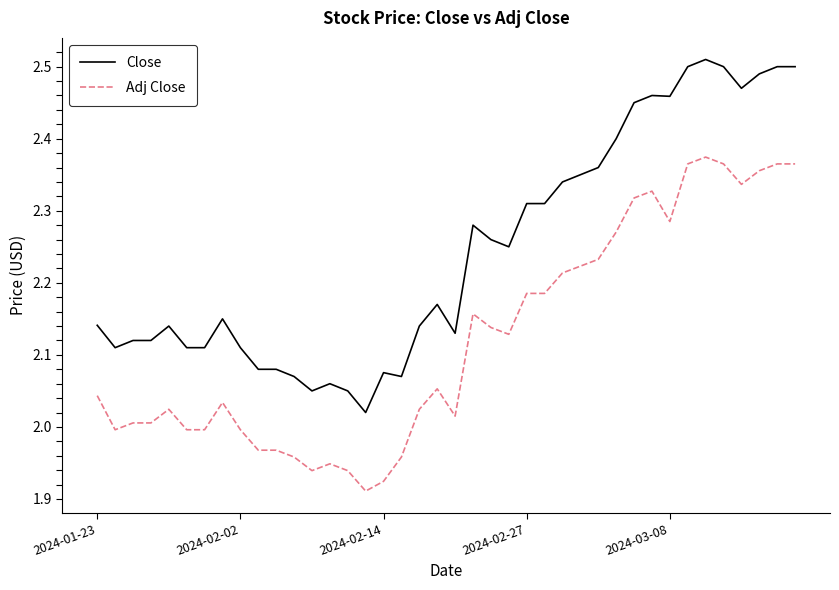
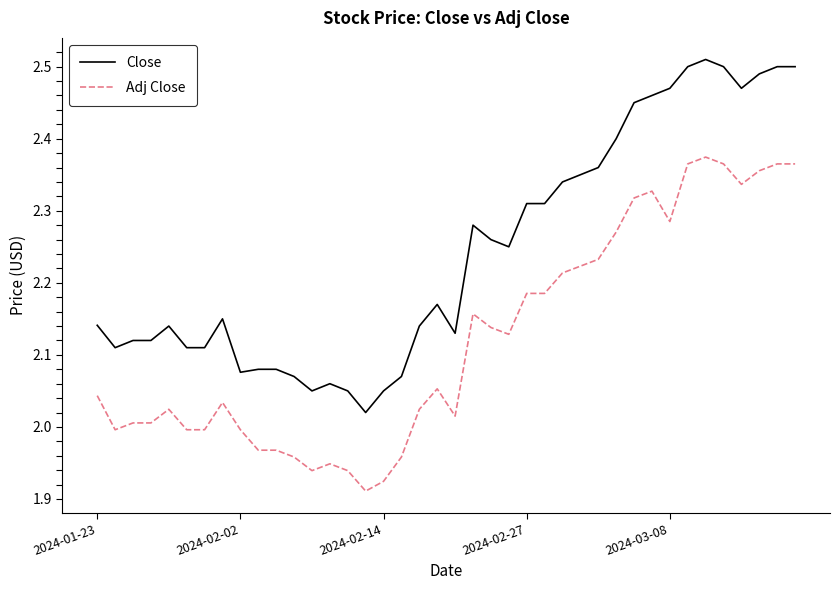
  {
    "Close": {
      "2024-01-23": 2.14,
-     "2024-02-02": 2.11,
-     "2024-02-14": 2.08,
+     "2024-02-02": 2.08,
+     "2024-02-14": 2.05,
      "2024-02-27": 2.31,
-     "2024-03-08": 2.46
+     "2024-03-08": 2.47
    },
    "Adj Close": {
      "2024-01-23": 2.04,
      "2024-02-02": 2.00,
      "2024-02-14": 1.92,
      "2024-02-27": 2.19,
      "2024-03-08": 2.29
    }
  }
